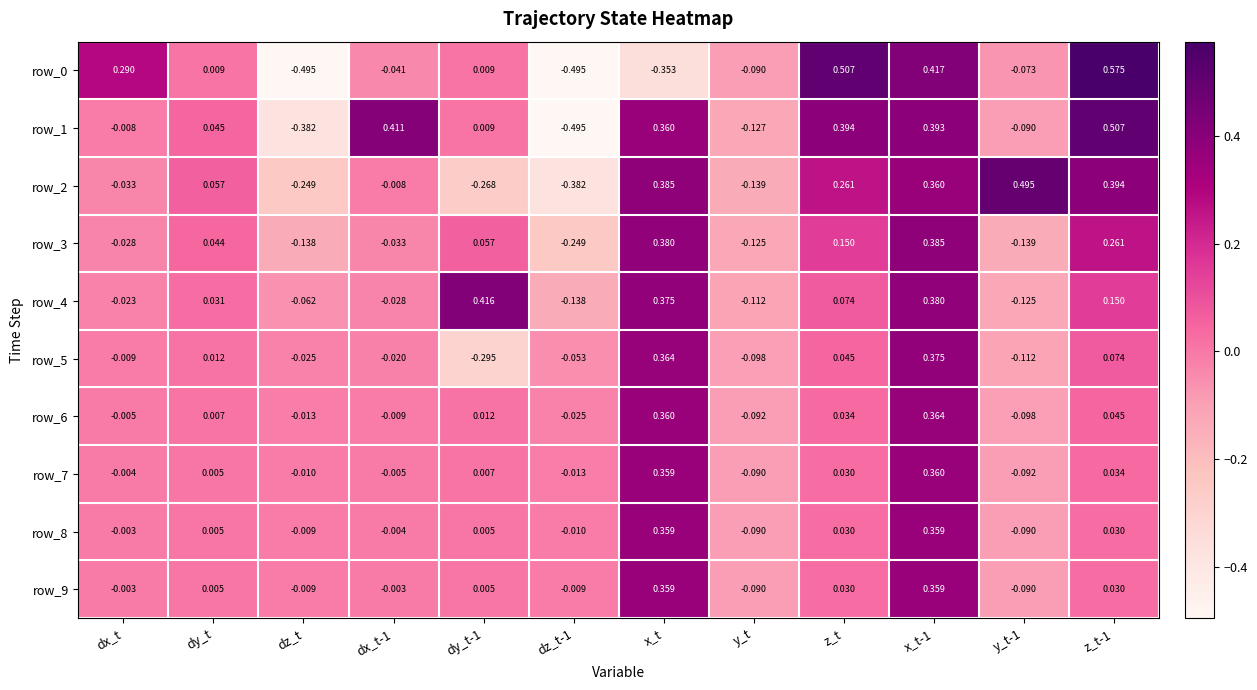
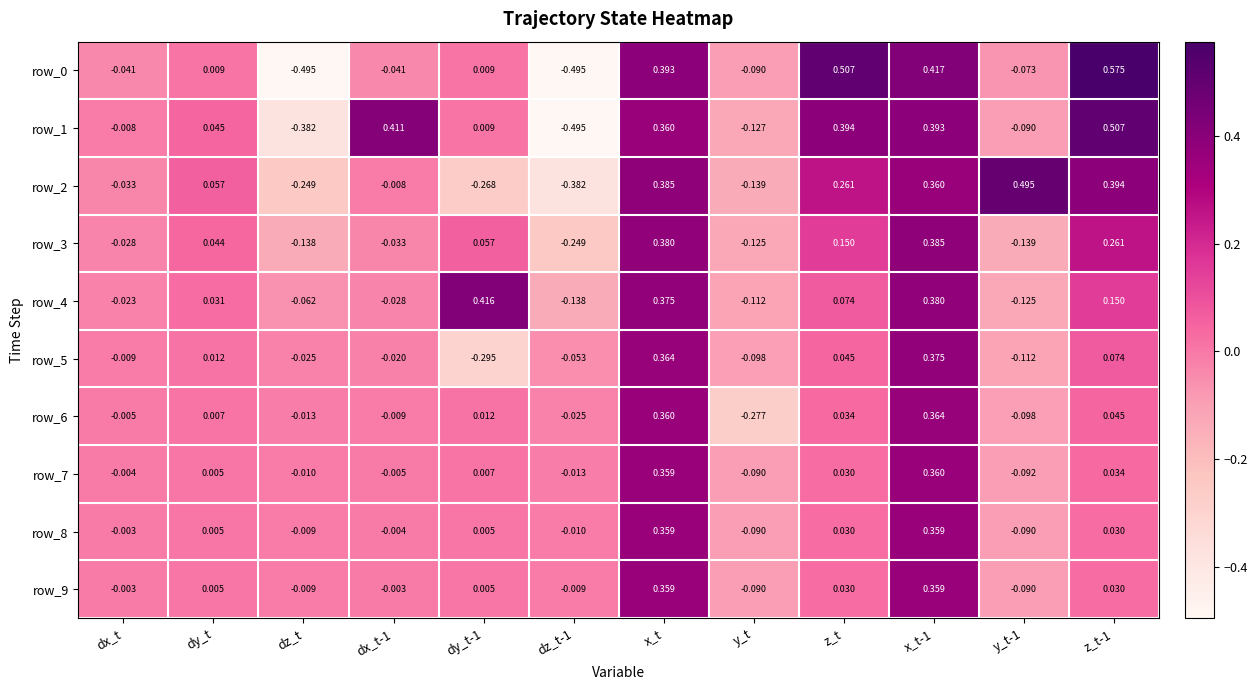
  {
    "row_0": {
-     "dx_t": 0.290,
+     "dx_t": -0.041,
      "dy_t": 0.009,
      "dz_t": -0.495,
      "dx_t-1": -0.041,
      "dy_t-1": 0.009,
      "dz_t-1": -0.495,
-     "x_t": -0.353,
+     "x_t": 0.393,
      "y_t": -0.090,
      "z_t": 0.507,
      "x_t-1": 0.417,
      "y_t-1": -0.073,
      "z_t-1": 0.575
    },
    "row_1": {
      "dx_t": -0.008,
      "dy_t": 0.045,
      "dz_t": -0.382,
      "dx_t-1": 0.411,
      "dy_t-1": 0.009,
      "dz_t-1": -0.495,
      "x_t": 0.360,
      "y_t": -0.127,
      "z_t": 0.394,
      "x_t-1": 0.393,
      "y_t-1": -0.090,
      "z_t-1": 0.507
    },
    "row_2": {
      "dx_t": -0.033,
      "dy_t": 0.057,
      "dz_t": -0.249,
      "dx_t-1": -0.008,
      "dy_t-1": -0.268,
      "dz_t-1": -0.382,
      "x_t": 0.385,
      "y_t": -0.139,
      "z_t": 0.261,
      "x_t-1": 0.360,
      "y_t-1": 0.495,
      "z_t-1": 0.394
    },
    "row_3": {
      "dx_t": -0.028,
      "dy_t": 0.044,
      "dz_t": -0.138,
      "dx_t-1": -0.033,
      "dy_t-1": 0.057,
      "dz_t-1": -0.249,
      "x_t": 0.380,
      "y_t": -0.125,
      "z_t": 0.150,
      "x_t-1": 0.385,
      "y_t-1": -0.139,
      "z_t-1": 0.261
    },
    "row_4": {
      "dx_t": -0.023,
      "dy_t": 0.031,
      "dz_t": -0.062,
      "dx_t-1": -0.028,
      "dy_t-1": 0.416,
      "dz_t-1": -0.138,
      "x_t": 0.375,
      "y_t": -0.112,
      "z_t": 0.074,
      "x_t-1": 0.380,
      "y_t-1": -0.125,
      "z_t-1": 0.150
    },
    "row_5": {
      "dx_t": -0.009,
      "dy_t": 0.012,
      "dz_t": -0.025,
      "dx_t-1": -0.020,
      "dy_t-1": -0.295,
      "dz_t-1": -0.053,
      "x_t": 0.364,
      "y_t": -0.098,
      "z_t": 0.045,
      "x_t-1": 0.375,
      "y_t-1": -0.112,
      "z_t-1": 0.074
    },
    "row_6": {
      "dx_t": -0.005,
      "dy_t": 0.007,
      "dz_t": -0.013,
      "dx_t-1": -0.009,
      "dy_t-1": 0.012,
      "dz_t-1": -0.025,
      "x_t": 0.360,
-     "y_t": -0.092,
+     "y_t": -0.277,
      "z_t": 0.034,
      "x_t-1": 0.364,
      "y_t-1": -0.098,
      "z_t-1": 0.045
    },
    "row_7": {
      "dx_t": -0.004,
      "dy_t": 0.005,
      "dz_t": -0.010,
      "dx_t-1": -0.005,
      "dy_t-1": 0.007,
      "dz_t-1": -0.013,
      "x_t": 0.359,
      "y_t": -0.090,
      "z_t": 0.030,
      "x_t-1": 0.360,
      "y_t-1": -0.092,
      "z_t-1": 0.034
    },
    "row_8": {
      "dx_t": -0.003,
      "dy_t": 0.005,
      "dz_t": -0.009,
      "dx_t-1": -0.004,
      "dy_t-1": 0.005,
      "dz_t-1": -0.010,
      "x_t": 0.359,
      "y_t": -0.090,
      "z_t": 0.030,
      "x_t-1": 0.359,
      "y_t-1": -0.090,
      "z_t-1": 0.030
    },
    "row_9": {
      "dx_t": -0.003,
      "dy_t": 0.005,
      "dz_t": -0.009,
      "dx_t-1": -0.003,
      "dy_t-1": 0.005,
      "dz_t-1": -0.009,
      "x_t": 0.359,
      "y_t": -0.090,
      "z_t": 0.030,
      "x_t-1": 0.359,
      "y_t-1": -0.090,
      "z_t-1": 0.030
    }
  }
